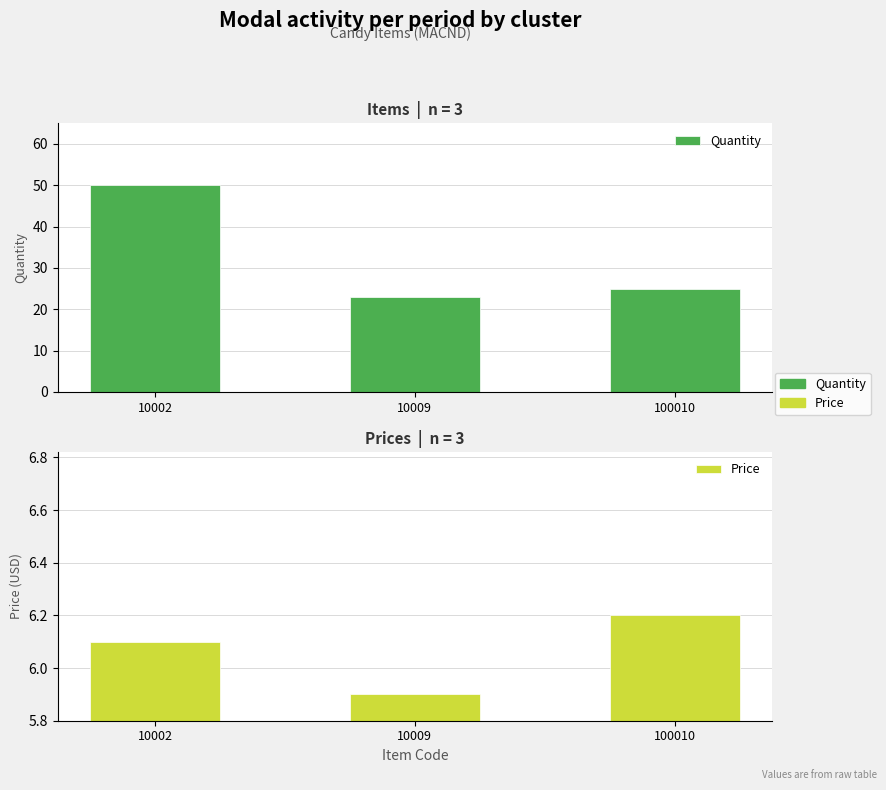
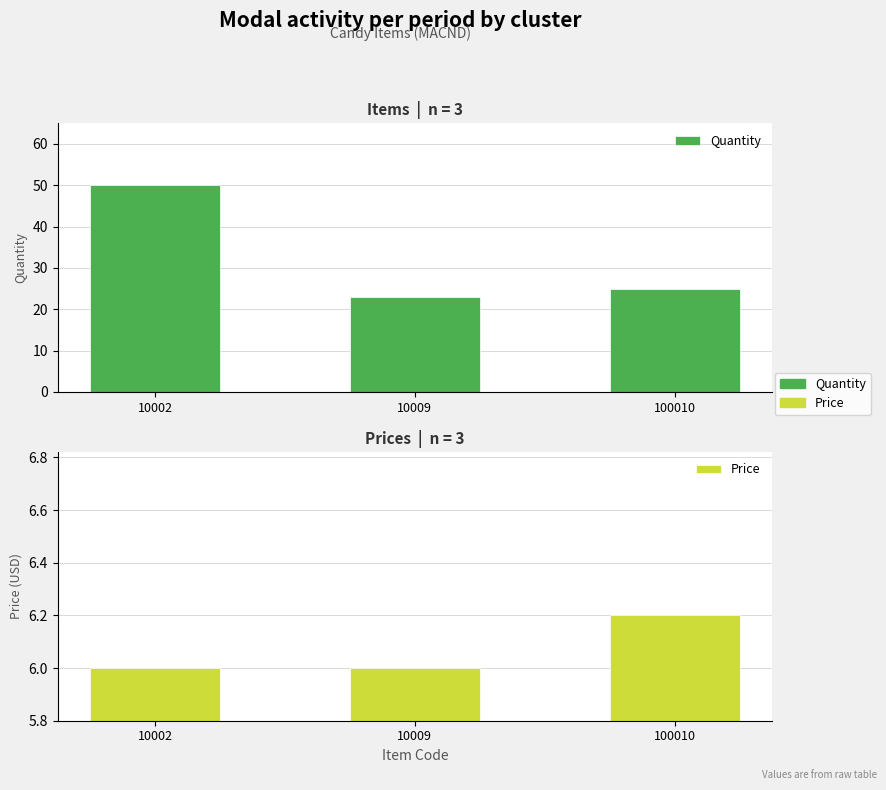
  {
    "Items | n = 3": {
      "10002": 50,
      "10009": 23,
      "100010": 25
    },
    "Prices | n = 3": {
-     "10002": 6.1,
-     "10009": 5.9,
+     "10002": 6.0,
+     "10009": 6.0,
      "100010": 6.2
    }
  }
